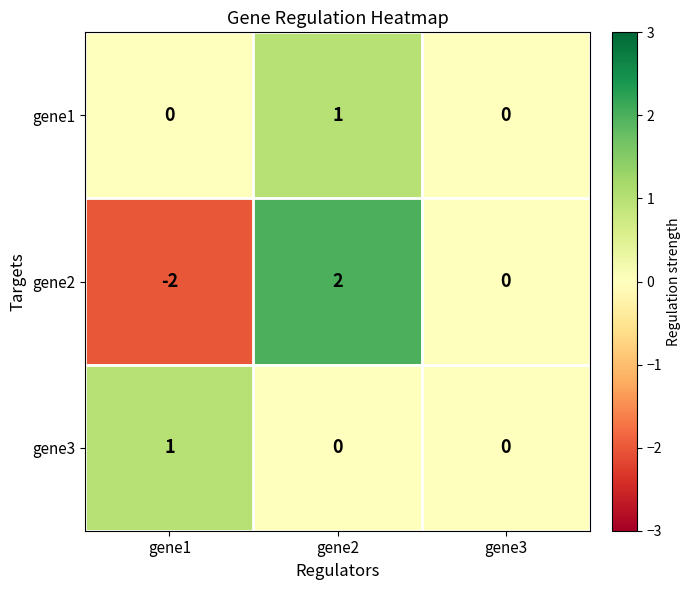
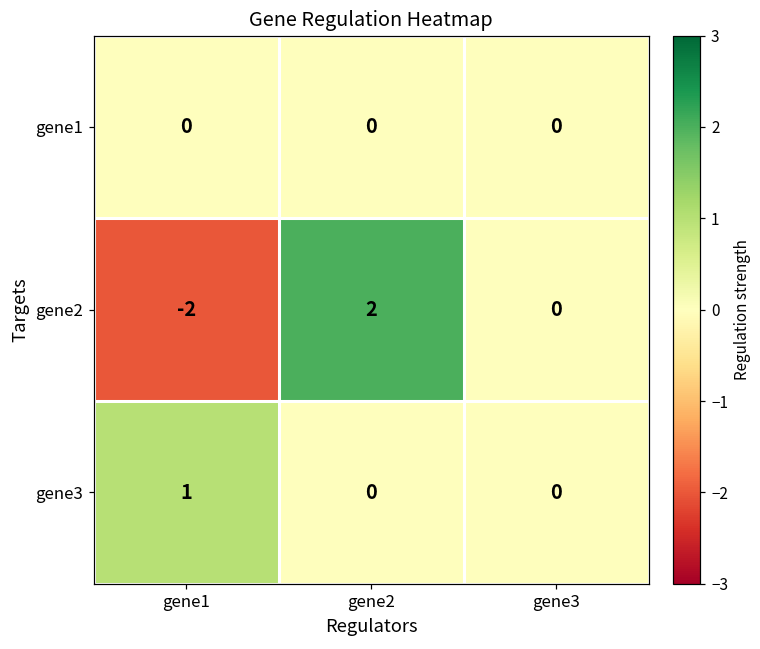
  {
    "gene1": {
      "gene1": 0,
-     "gene2": 1,
+     "gene2": 0,
      "gene3": 0
    },
    "gene2": {
      "gene1": -2,
      "gene2": 2,
      "gene3": 0
    },
    "gene3": {
      "gene1": 1,
      "gene2": 0,
      "gene3": 0
    }
  }
